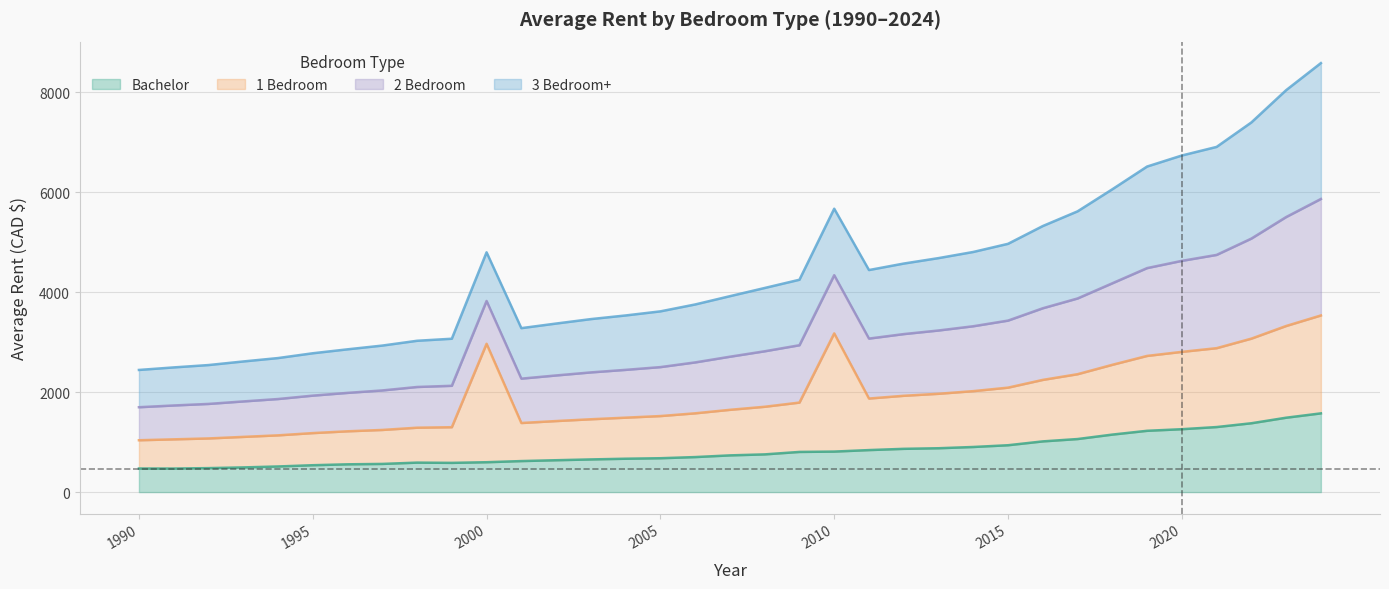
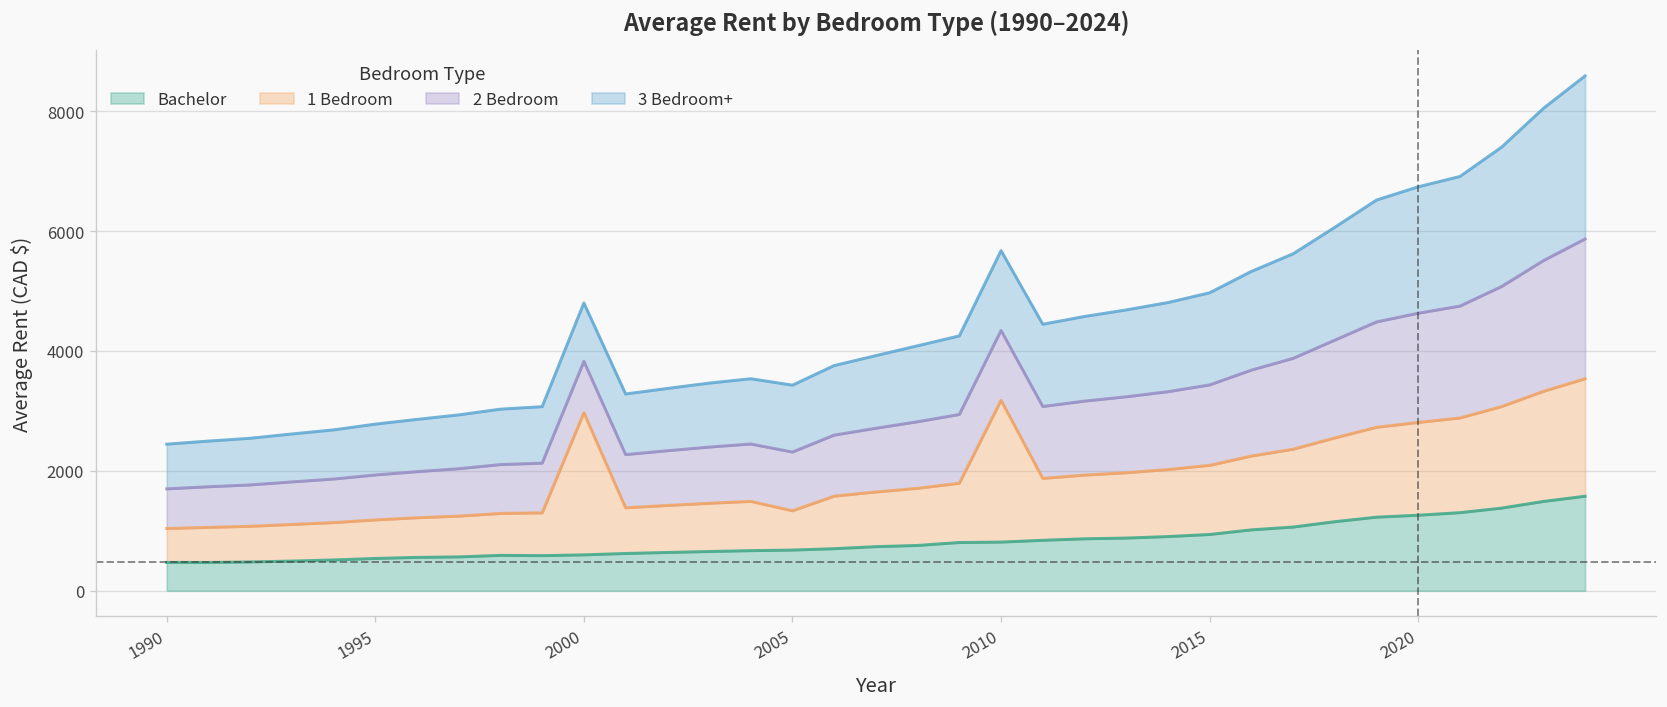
  {
    "1 Bedroom": {
      "1990": 600,
      "1995": 600,
      "2000": 2400,
-     "2005": 800,
+     "2005": 700,
      "2010": 2400,
      "2015": 1200,
      "2020": 1500
    }
  }
